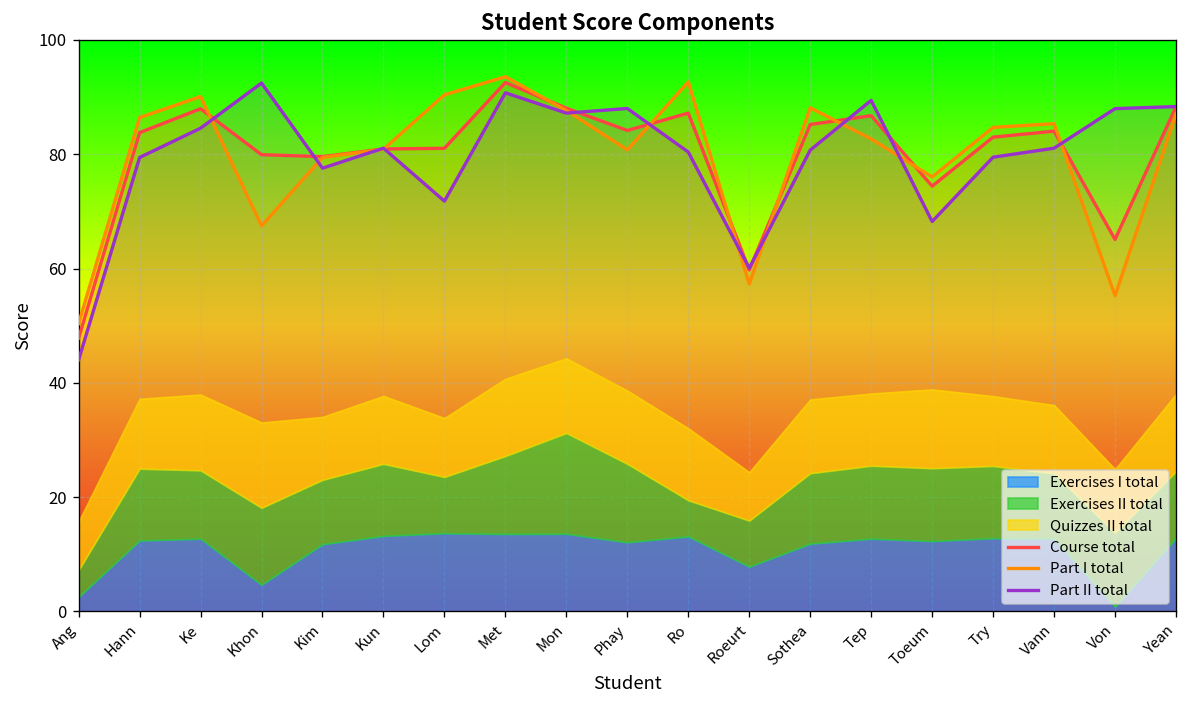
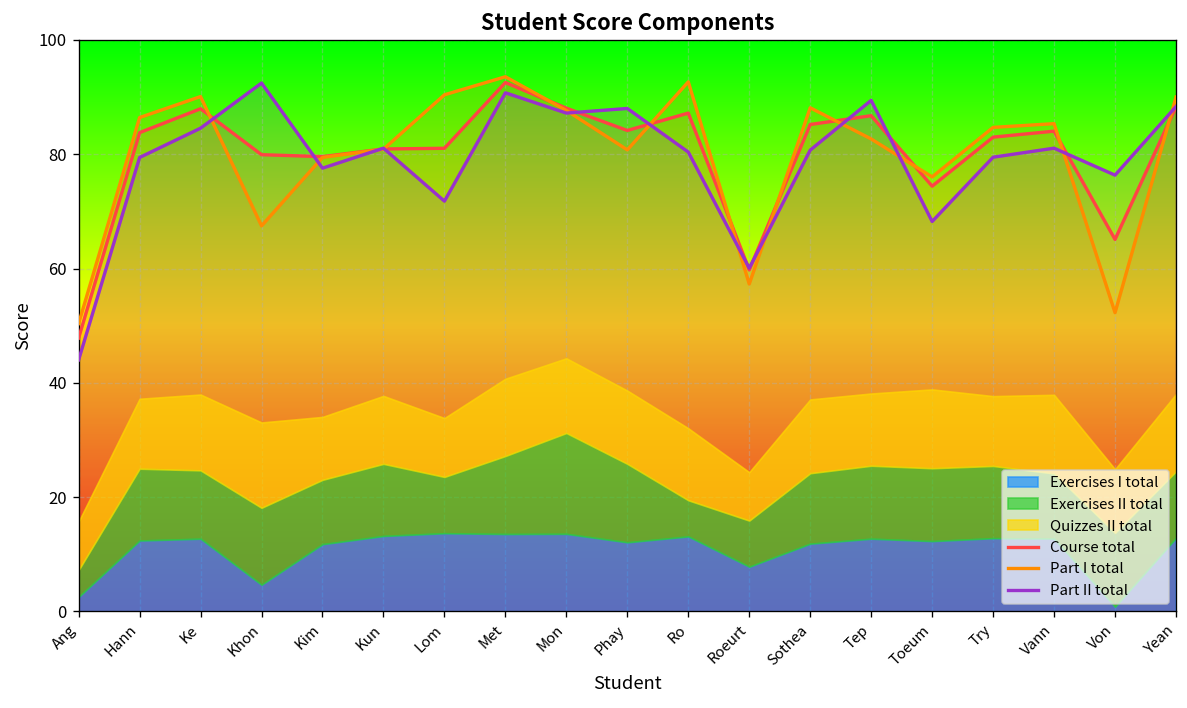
  {
    "Course total": {
      "Ang": 48,
      "Hann": 84,
      "Ke": 88,
      "Khon": 80,
      "Lom": 81,
      "Met": 93,
      "Phay": 84,
      "Ro": 87,
      "Sothea": 85,
      "Tep": 87,
      "Toeum": 74,
      "Try": 83,
      "Vann": 84,
      "Von": 65
    },
    "Exercises I total": {
      "Ang": 3,
      "Hann": 12,
      "Ke": 13,
      "Khon": 5,
      "Kim": 12,
      "Kun": 13,
      "Lom": 14,
      "Met": 14,
      "Mon": 14,
      "Phay": 12,
      "Ro": 13,
      "Roeurt": 8,
      "Sothea": 12,
      "Tep": 13,
      "Toeum": 12,
      "Try": 13,
      "Von": 1,
      "Yean": 13
    },
    "Part I total": {
      "Ang": 50,
      "Hann": 86,
      "Ke": 90,
      "Khon": 67,
      "Lom": 90,
      "Met": 94,
      "Phay": 81,
      "Ro": 93,
      "Roeurt": 57,
      "Sothea": 88,
      "Tep": 83,
      "Toeum": 76,
      "Try": 85,
      "Vann": 85,
-     "Von": 55,
-     "Yean": 87
+     "Von": 52,
+     "Yean": 90
    },
    "Exercises II total": {
      "Ang": 5,
      "Hann": 13,
      "Ke": 12,
      "Khon": 13,
      "Kim": 11,
      "Kun": 13,
      "Lom": 10,
      "Met": 14,
      "Mon": 18,
      "Phay": 14,
      "Ro": 6,
      "Roeurt": 8,
      "Sothea": 12,
      "Tep": 13,
      "Toeum": 13,
      "Try": 13,
      "Yean": 12
    },
    "Part II total": {
      "Ang": 44,
      "Hann": 79,
      "Ke": 85,
      "Khon": 92,
      "Kim": 78,
      "Lom": 72,
      "Met": 91,
      "Phay": 88,
      "Ro": 80,
      "Sothea": 81,
      "Tep": 89,
      "Toeum": 68,
      "Try": 79,
      "Vann": 81,
-     "Von": 88
+     "Von": 76
    },
    "Quizzes II total": {
      "Ang": 9,
      "Hann": 12,
      "Ke": 13,
      "Khon": 15,
      "Kim": 11,
      "Kun": 12,
      "Lom": 10,
      "Met": 14,
      "Mon": 13,
      "Phay": 13,
      "Ro": 13,
      "Roeurt": 8,
      "Sothea": 13,
      "Tep": 13,
      "Toeum": 14,
      "Try": 12,
-     "Vann": 12,
+     "Vann": 14,
      "Yean": 14
    }
  }
